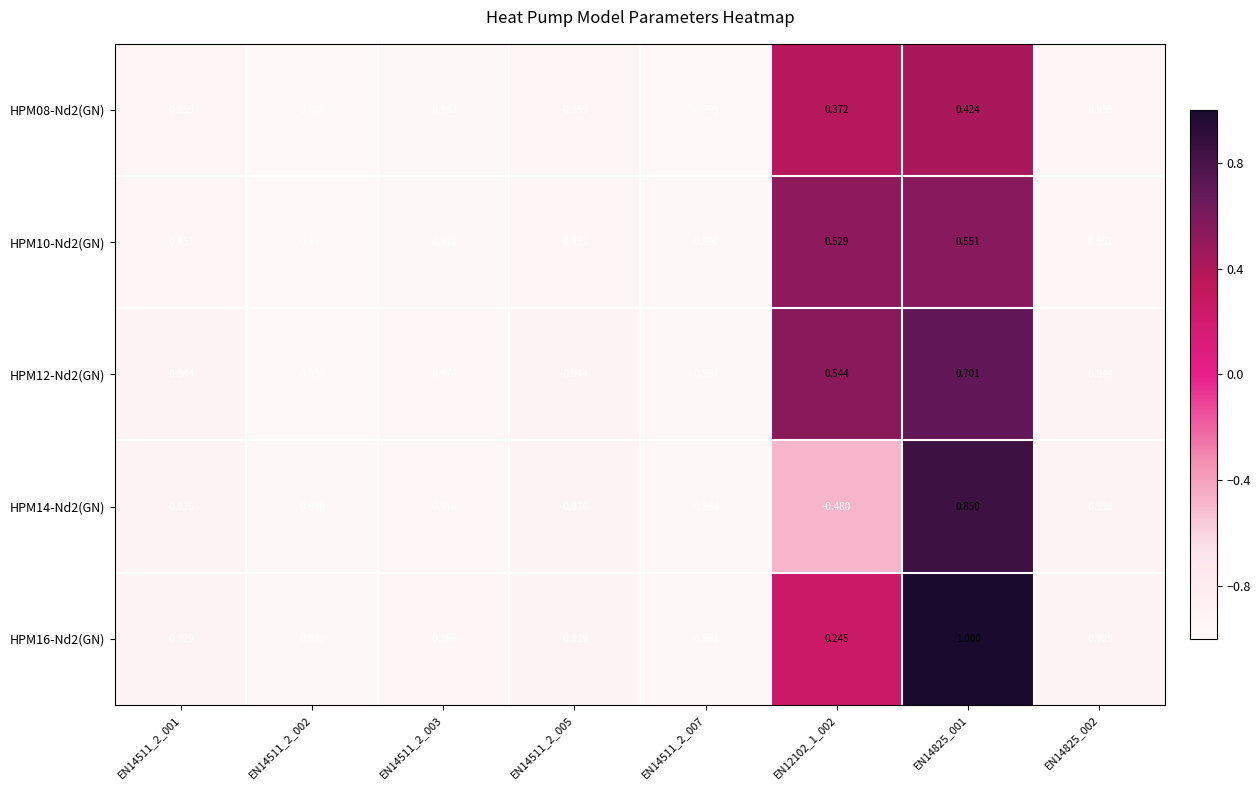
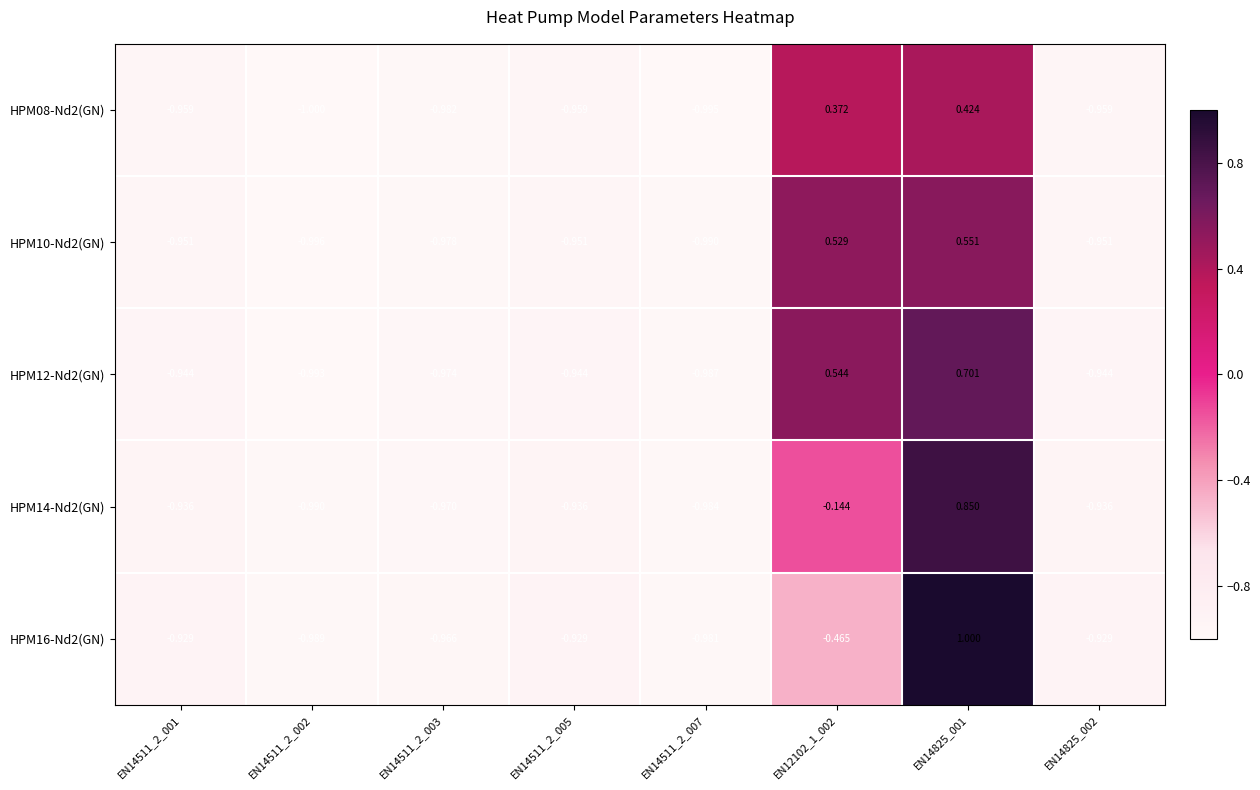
  {
    "HPM08-Nd2(GN)": {
      "EN12102_1_002": 0.372,
      "EN14825_001": 0.424
    },
    "HPM10-Nd2(GN)": {
      "EN12102_1_002": 0.529,
      "EN14825_001": 0.551
    },
    "HPM12-Nd2(GN)": {
      "EN12102_1_002": 0.544,
      "EN14825_001": 0.701
    },
    "HPM14-Nd2(GN)": {
-     "EN12102_1_002": -0.480,
+     "EN12102_1_002": -0.144,
      "EN14825_001": 0.850
    },
    "HPM16-Nd2(GN)": {
-     "EN12102_1_002": 0.245
+     "EN12102_1_002": -0.465
    }
  }
